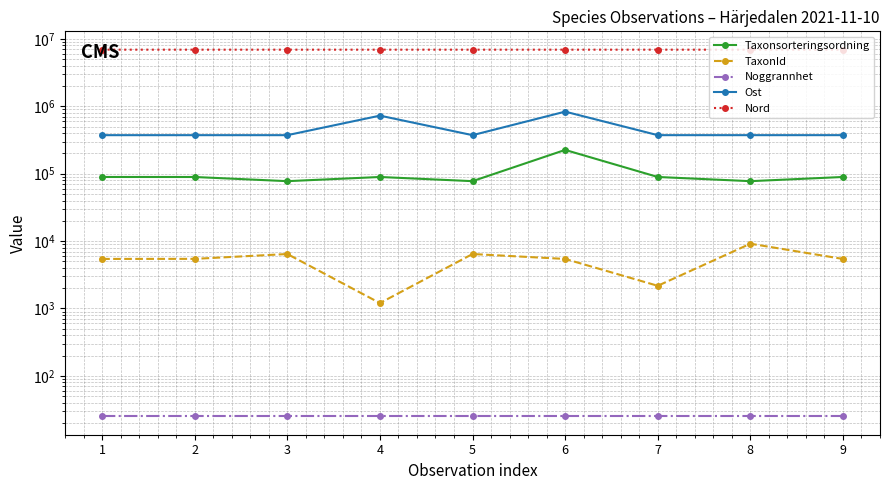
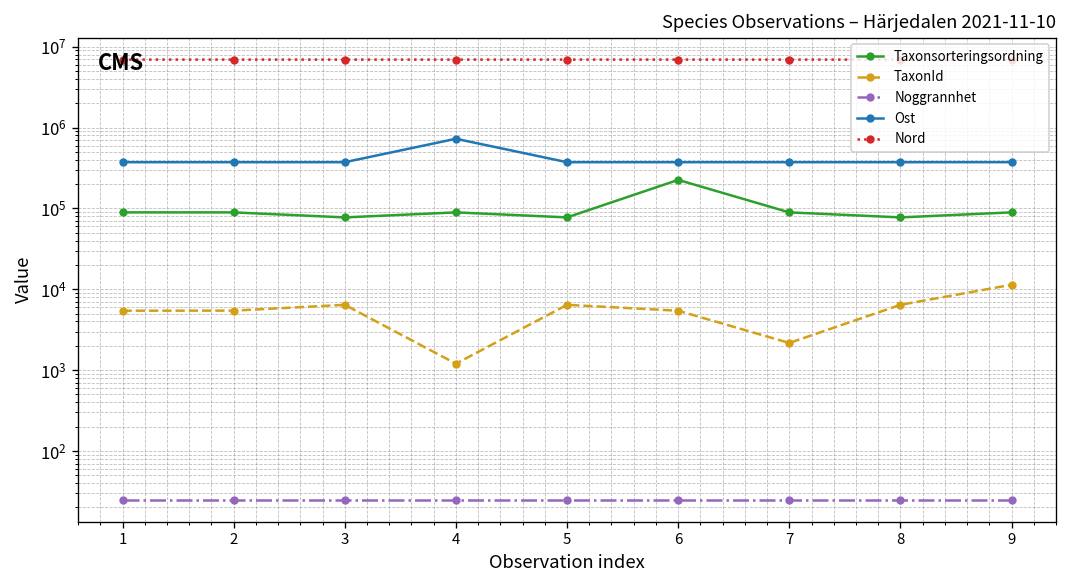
  {
    "Taxonsorteringsordning": {
      "1": 90000,
      "2": 90000,
      "3": 80000,
      "4": 90000,
      "5": 80000,
      "6": 230000,
      "7": 90000,
      "8": 80000,
      "9": 90000
    },
    "TaxonId": {
      "1": 5000,
      "2": 5000,
      "3": 6000,
      "4": 1200,
      "5": 6000,
      "6": 5000,
      "7": 2200,
-     "8": 9000,
-     "9": 5000
+     "8": 6000,
+     "9": 11000
    },
    "Noggrannhet": {
      "1": 25,
      "2": 25,
      "3": 25,
      "4": 25,
      "5": 25,
      "6": 25,
      "7": 25,
      "8": 25,
      "9": 25
    },
    "Ost": {
      "1": 400000,
      "2": 400000,
      "3": 400000,
      "4": 700000,
      "5": 400000,
-     "6": 800000,
+     "6": 400000,
      "7": 400000,
      "8": 400000,
      "9": 400000
    },
    "Nord": {
      "1": 7000000,
      "2": 7000000,
      "3": 7000000,
      "4": 7000000,
      "5": 7000000,
      "6": 7000000,
      "7": 7000000
    }
  }
